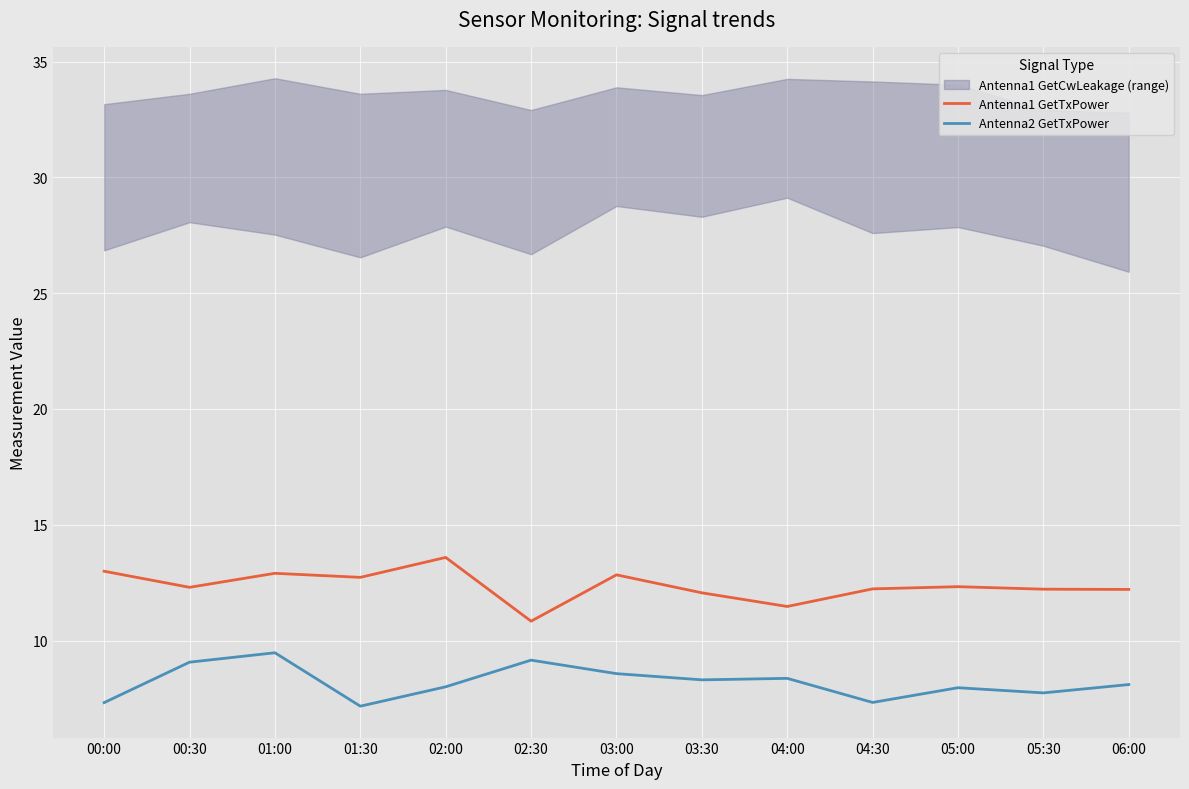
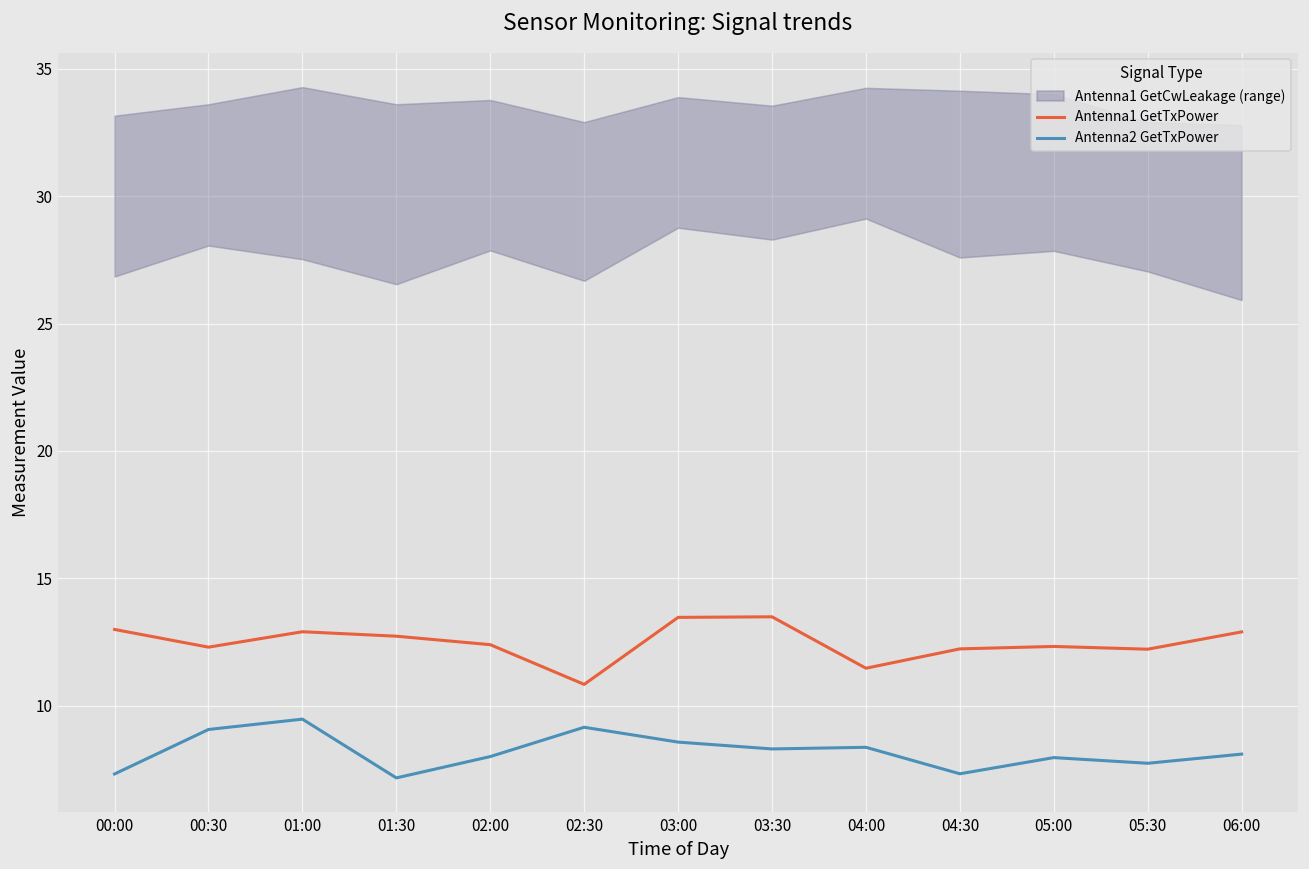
  {
    "Antenna1 GetTxPower": {
      "00:00": 13.0,
      "00:30": 12.3,
      "01:00": 12.9,
      "01:30": 12.7,
-     "02:00": 13.6,
+     "02:00": 12.4,
      "02:30": 10.8,
-     "03:00": 12.8,
-     "03:30": 12.1,
+     "03:00": 13.5,
+     "03:30": 13.5,
      "04:00": 11.5,
      "04:30": 12.2,
      "05:00": 12.3,
      "05:30": 12.2,
-     "06:00": 12.2
+     "06:00": 12.9
    }
  }
